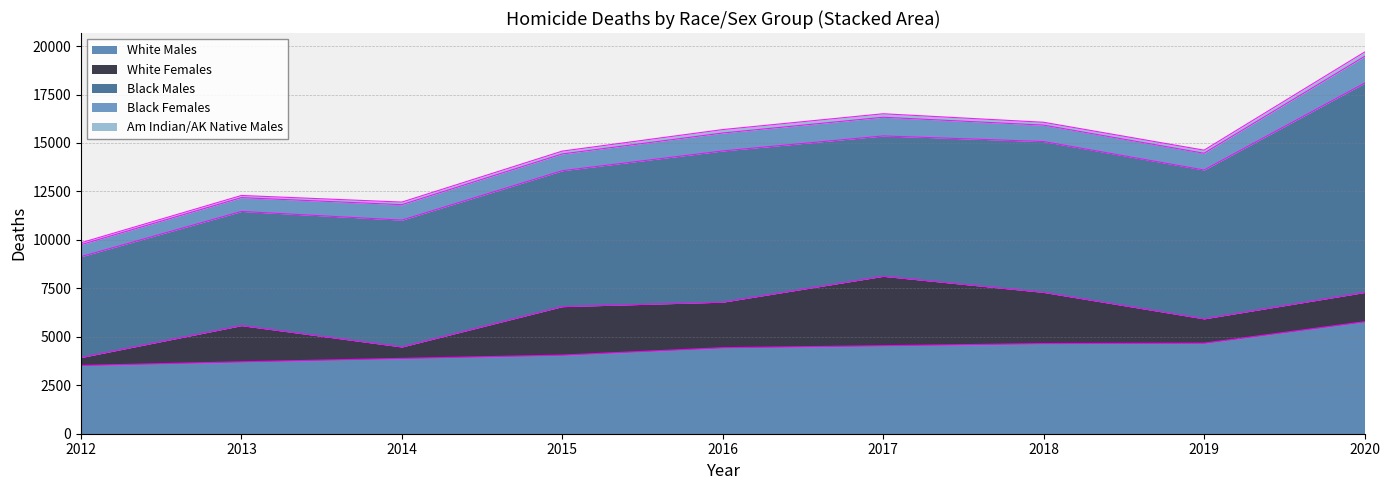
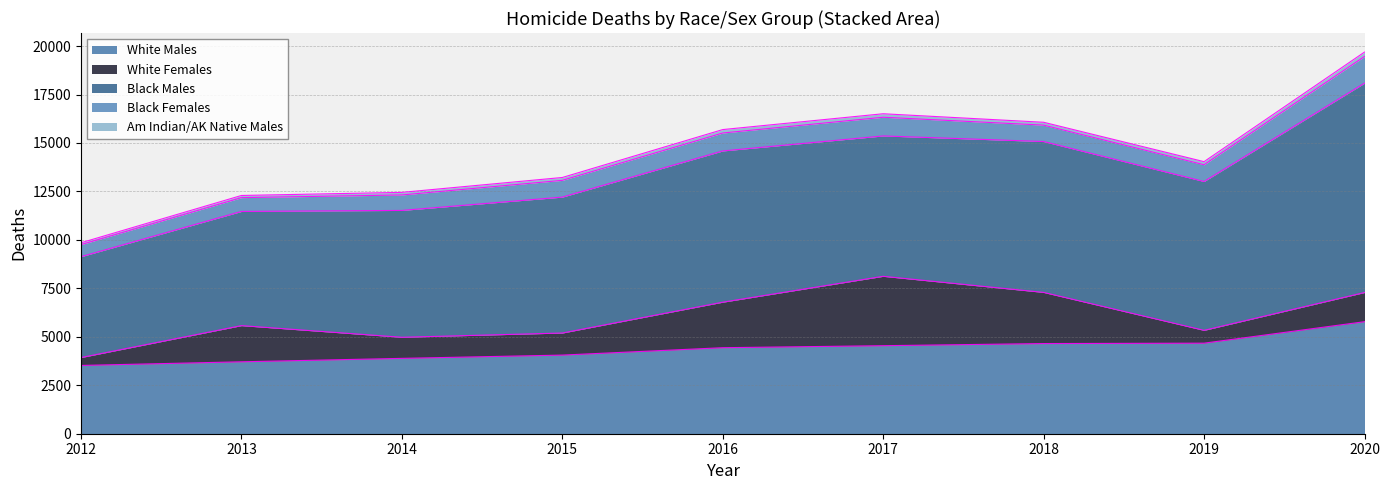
  {
    "White Females": {
      "2012": 400,
      "2013": 1900,
-     "2014": 600,
-     "2015": 2500,
+     "2014": 1100,
+     "2015": 1100,
      "2016": 2300,
      "2017": 3600,
      "2018": 2600,
-     "2019": 1300,
+     "2019": 700,
      "2020": 1500
    },
    "Am Indian/AK Native Males": {
      "2014": 100,
      "2015": 100,
      "2016": 200,
      "2017": 200,
      "2018": 100,
      "2019": 200,
      "2020": 200
    }
  }
